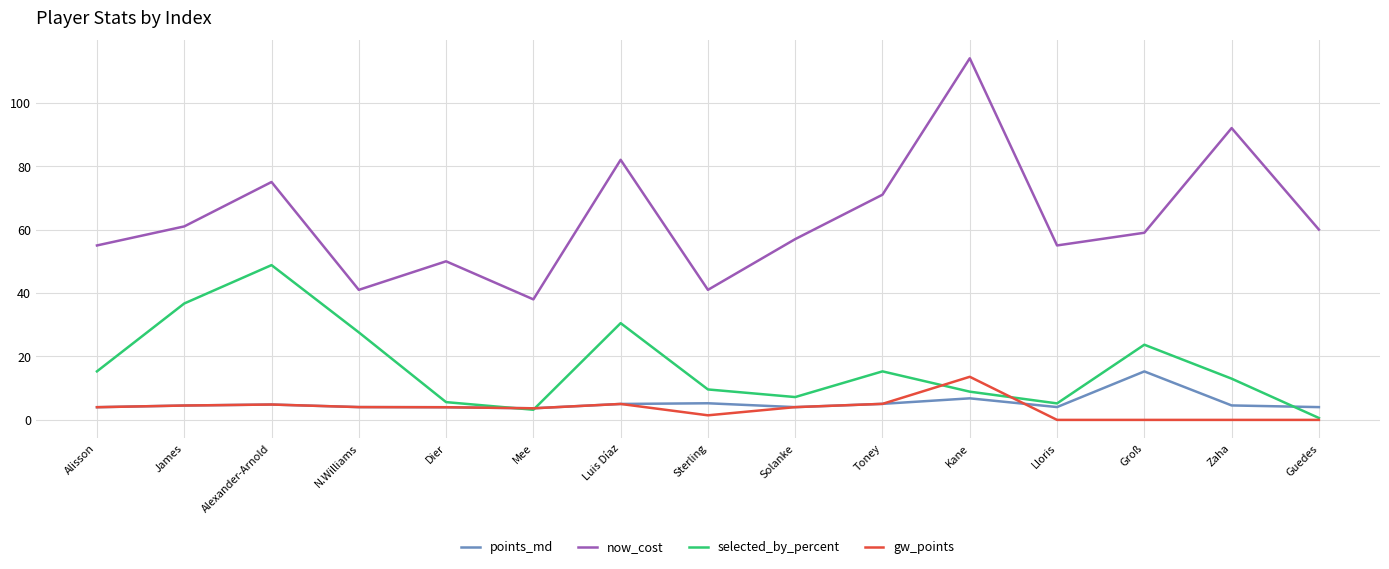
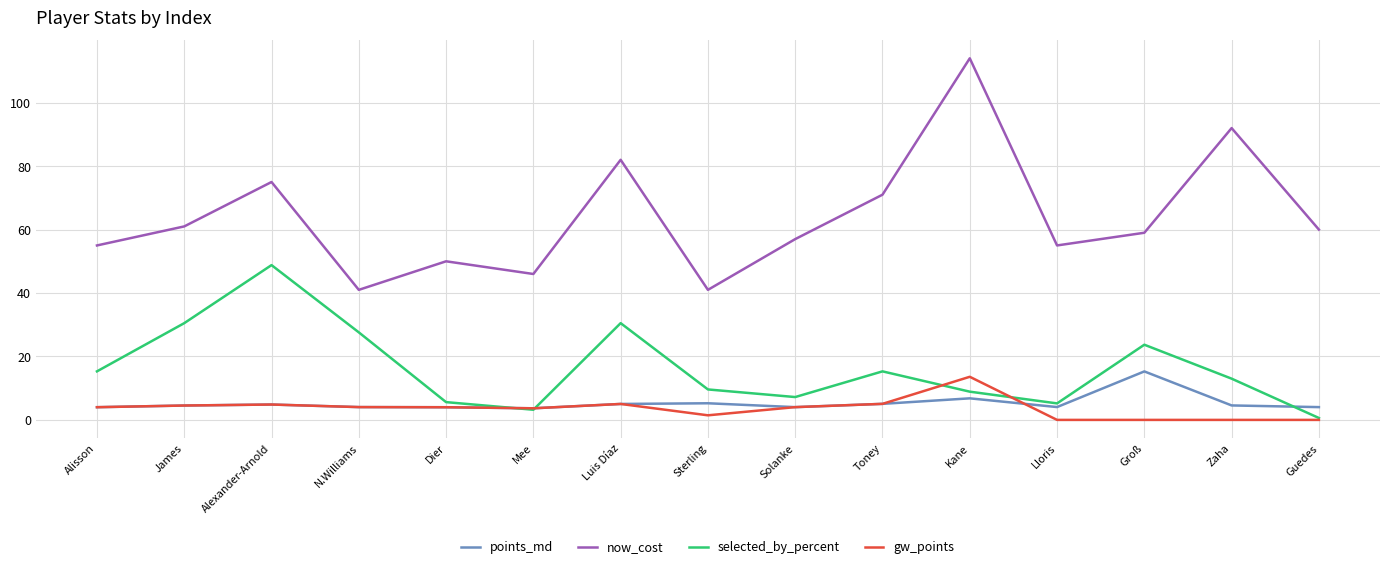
  {
    "points_md": {
      "Sterling": 5,
      "Kane": 7,
      "Lloris": 4,
      "Groß": 15,
      "Zaha": 5,
      "Guedes": 4
    },
    "now_cost": {
      "Alisson": 55,
      "James": 61,
      "Alexander-Arnold": 75,
      "N.Williams": 41,
      "Dier": 50,
-     "Mee": 38,
+     "Mee": 46,
      "Luis Díaz": 82,
      "Sterling": 41,
      "Solanke": 57,
      "Toney": 71,
      "Kane": 114,
      "Lloris": 55,
      "Groß": 59,
      "Zaha": 92,
      "Guedes": 60
    },
    "selected_by_percent": {
      "Alisson": 15,
-     "James": 37,
+     "James": 31,
      "Alexander-Arnold": 49,
      "N.Williams": 28,
      "Dier": 6,
      "Luis Díaz": 31,
      "Sterling": 10,
      "Solanke": 7,
      "Toney": 15,
      "Kane": 9,
      "Lloris": 5,
      "Groß": 24,
      "Zaha": 13
    },
    "gw_points": {
      "Sterling": 1,
      "Kane": 14,
      "Lloris": 0,
      "Groß": 0,
      "Zaha": 0
    }
  }
